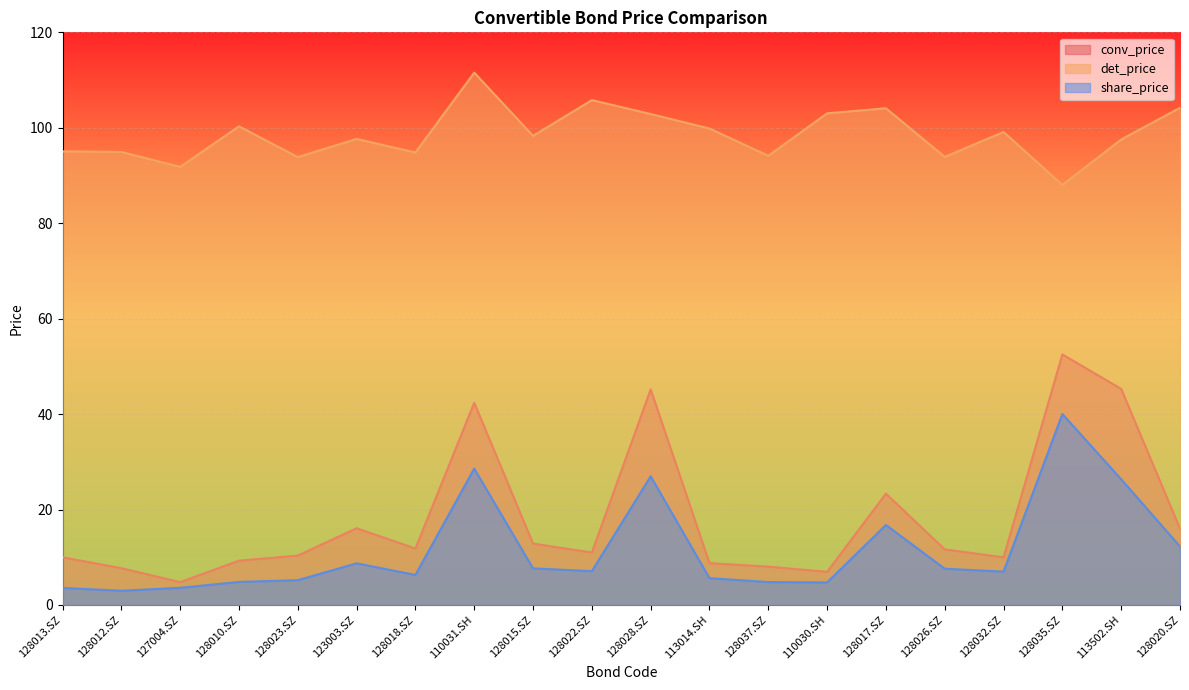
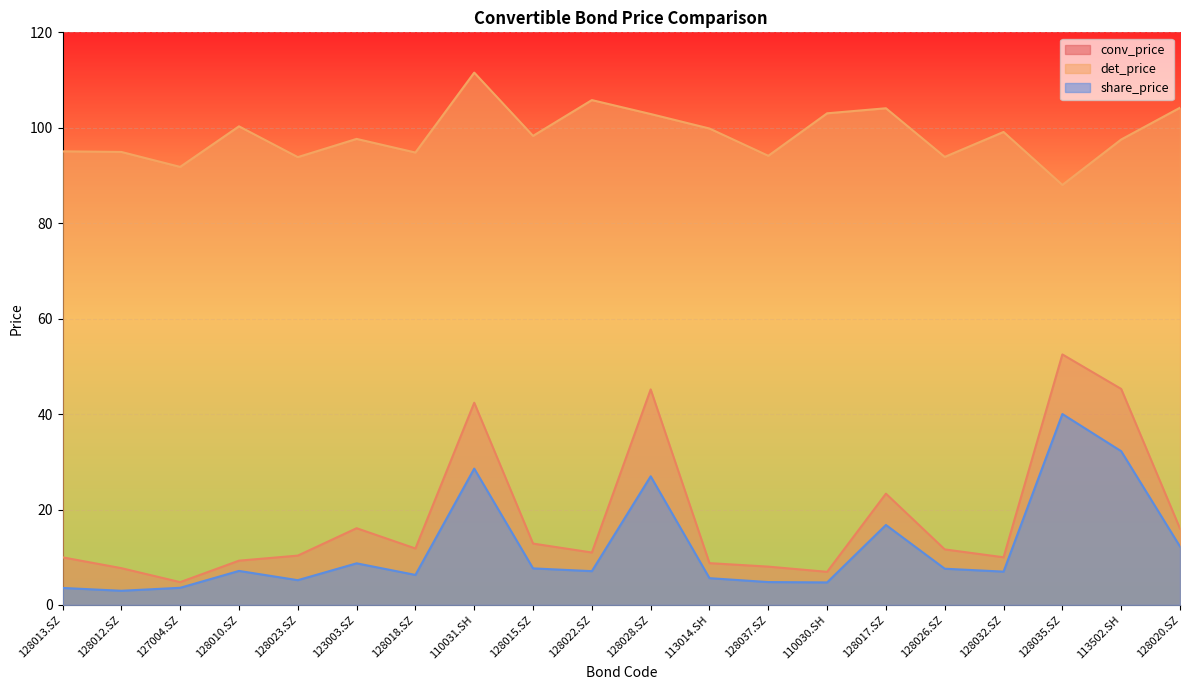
  {
    "conv_price": {
      "128013.SZ": 10,
      "128012.SZ": 8,
      "127004.SZ": 5,
      "128010.SZ": 9,
      "128023.SZ": 10,
      "123003.SZ": 16,
      "128018.SZ": 12,
      "110031.SH": 42,
      "128015.SZ": 13,
      "128022.SZ": 11,
      "128028.SZ": 45,
      "113014.SH": 9,
      "128037.SZ": 8,
      "110030.SH": 7,
      "128017.SZ": 23,
      "128026.SZ": 12,
      "128032.SZ": 10,
      "128035.SZ": 53,
      "113502.SH": 45,
      "128020.SZ": 16
    },
    "det_price": {
      "128013.SZ": 95,
      "128012.SZ": 95,
      "127004.SZ": 92,
      "128010.SZ": 100,
      "128023.SZ": 94,
      "123003.SZ": 98,
      "128018.SZ": 95,
      "110031.SH": 112,
      "128015.SZ": 98,
      "128022.SZ": 106,
      "128028.SZ": 103,
      "113014.SH": 100,
      "128037.SZ": 94,
      "110030.SH": 103,
      "128017.SZ": 104,
      "128026.SZ": 94,
      "128032.SZ": 99,
      "128035.SZ": 88,
      "113502.SH": 98,
      "128020.SZ": 104
    },
    "share_price": {
      "128013.SZ": 4,
      "128012.SZ": 3,
      "127004.SZ": 4,
-     "128010.SZ": 5,
+     "128010.SZ": 7,
      "128023.SZ": 5,
      "123003.SZ": 9,
      "128018.SZ": 6,
      "110031.SH": 29,
      "128015.SZ": 8,
      "128022.SZ": 7,
      "128028.SZ": 27,
      "113014.SH": 6,
      "128037.SZ": 5,
      "110030.SH": 5,
      "128017.SZ": 17,
      "128026.SZ": 8,
      "128032.SZ": 7,
      "128035.SZ": 40,
-     "113502.SH": 26,
+     "113502.SH": 32,
      "128020.SZ": 12
    }
  }
